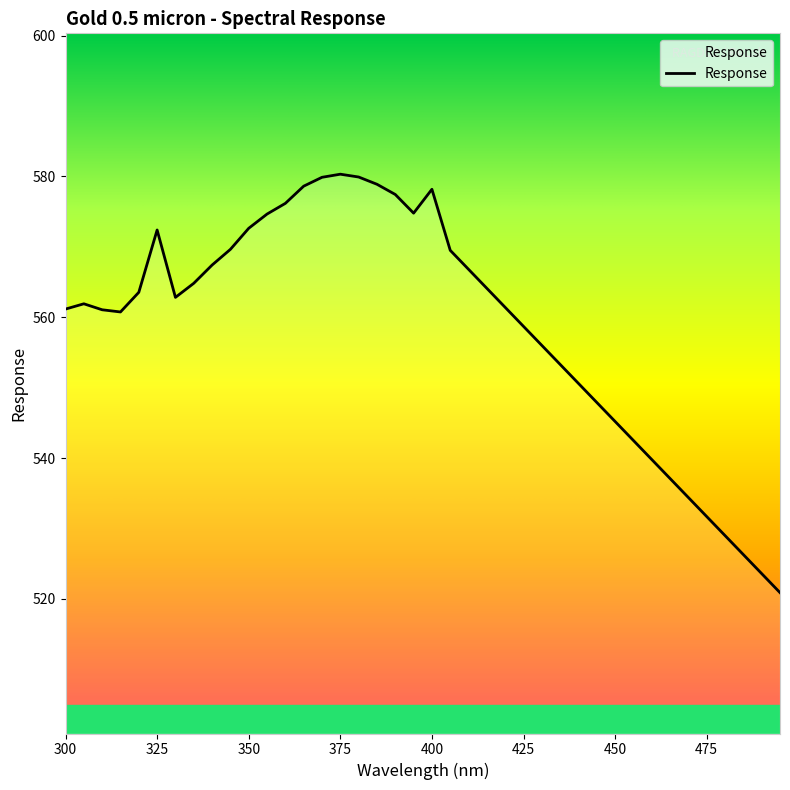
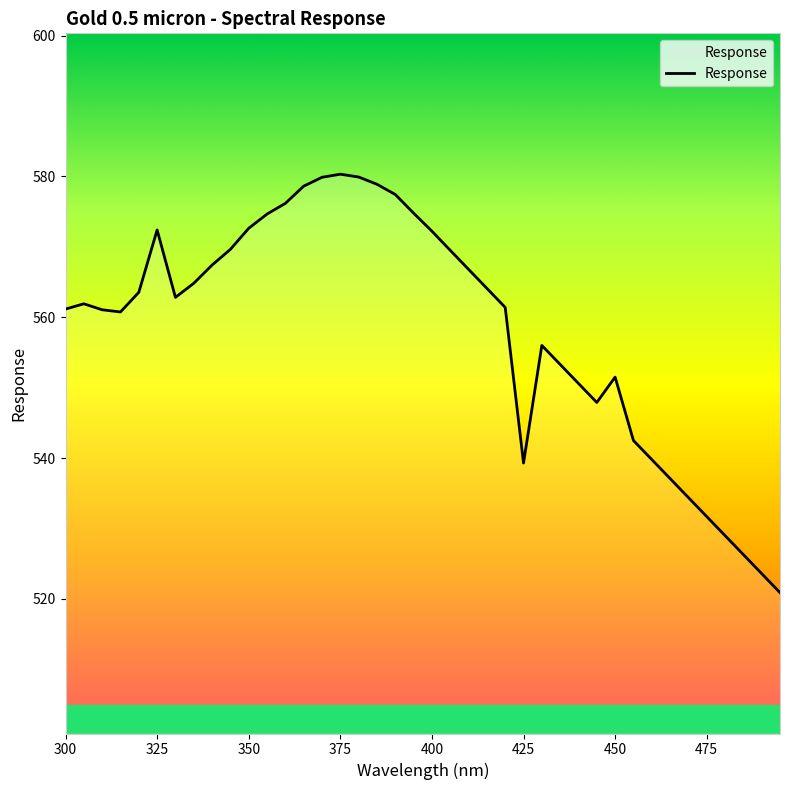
  {
    "300": 561,
    "325": 572,
    "350": 573,
    "375": 580,
-   "400": 578,
-   "425": 559,
-   "450": 545,
+   "400": 572,
+   "425": 539,
+   "450": 552,
    "475": 532
  }
